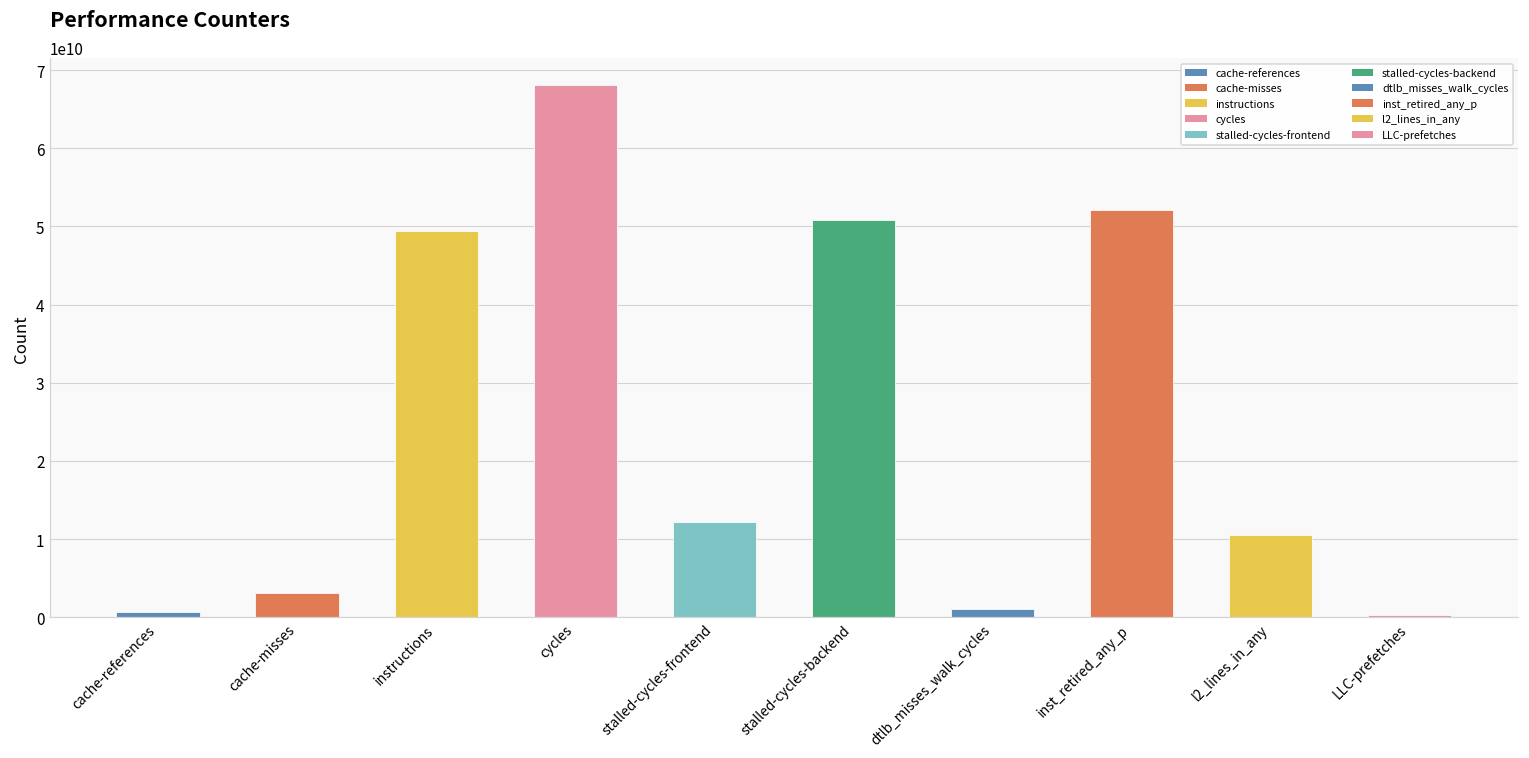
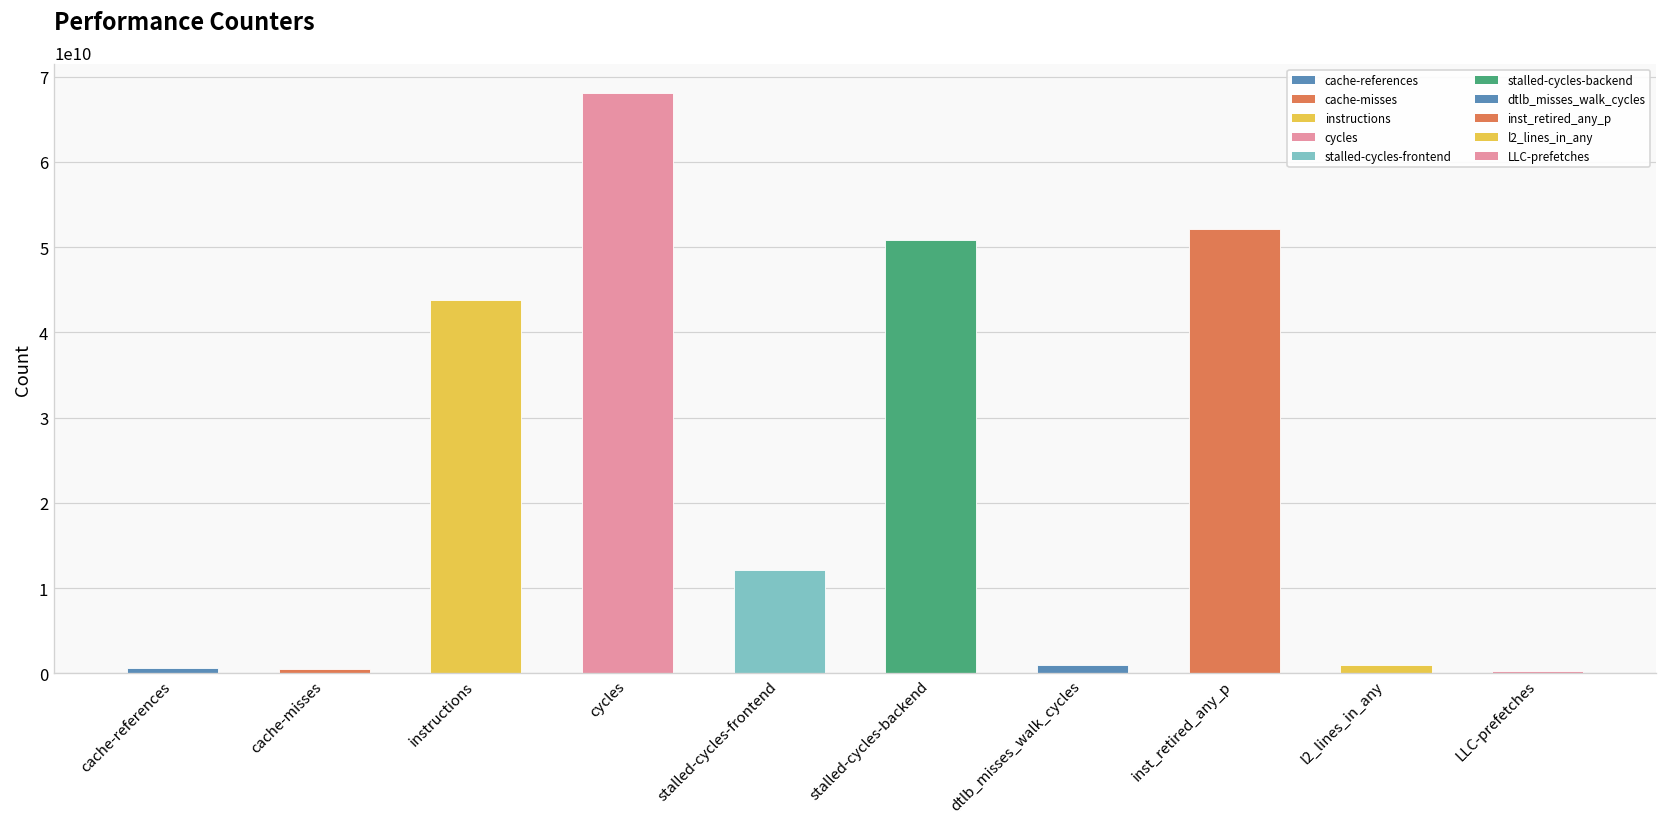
  {
    "cache-references": 1000000000,
-   "cache-misses": 3000000000,
-   "instructions": 49000000000,
+   "cache-misses": 1000000000,
+   "instructions": 44000000000,
    "cycles": 68000000000,
    "stalled-cycles-frontend": 12000000000,
    "stalled-cycles-backend": 51000000000,
    "dtlb_misses_walk_cycles": 1000000000,
    "inst_retired_any_p": 52000000000,
-   "l2_lines_in_any": 11000000000
+   "l2_lines_in_any": 1000000000
  }
